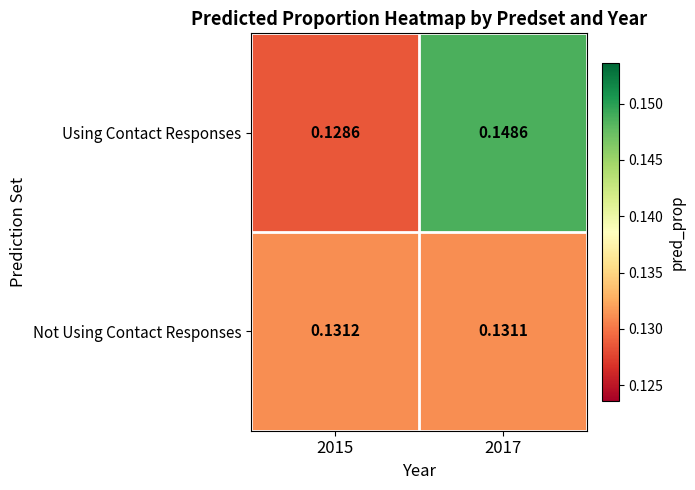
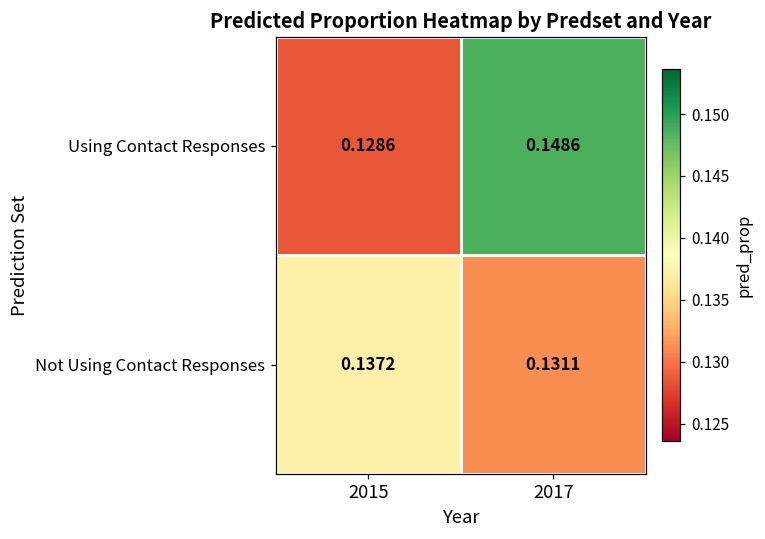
  {
    "Using Contact Responses": {
      "2015": 0.1286,
      "2017": 0.1486
    },
    "Not Using Contact Responses": {
-     "2015": 0.1312,
+     "2015": 0.1372,
      "2017": 0.1311
    }
  }
